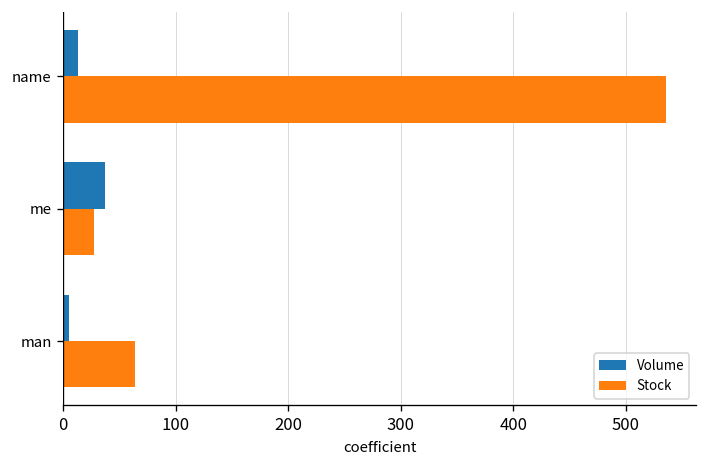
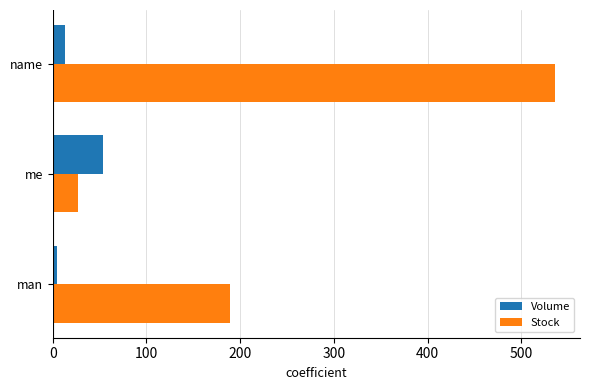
  {
    "Volume": {
      "name": 10,
-     "me": 40,
+     "me": 50,
      "man": 0
    },
    "Stock": {
      "name": 540,
      "me": 30,
-     "man": 60
+     "man": 190
    }
  }
